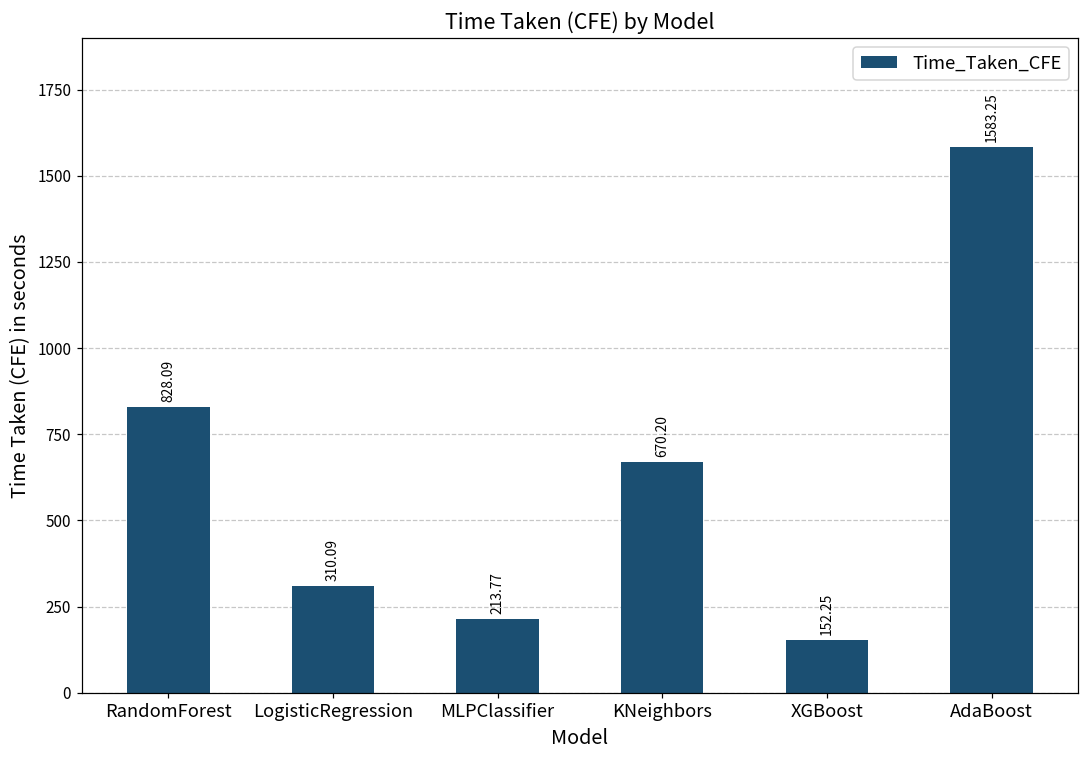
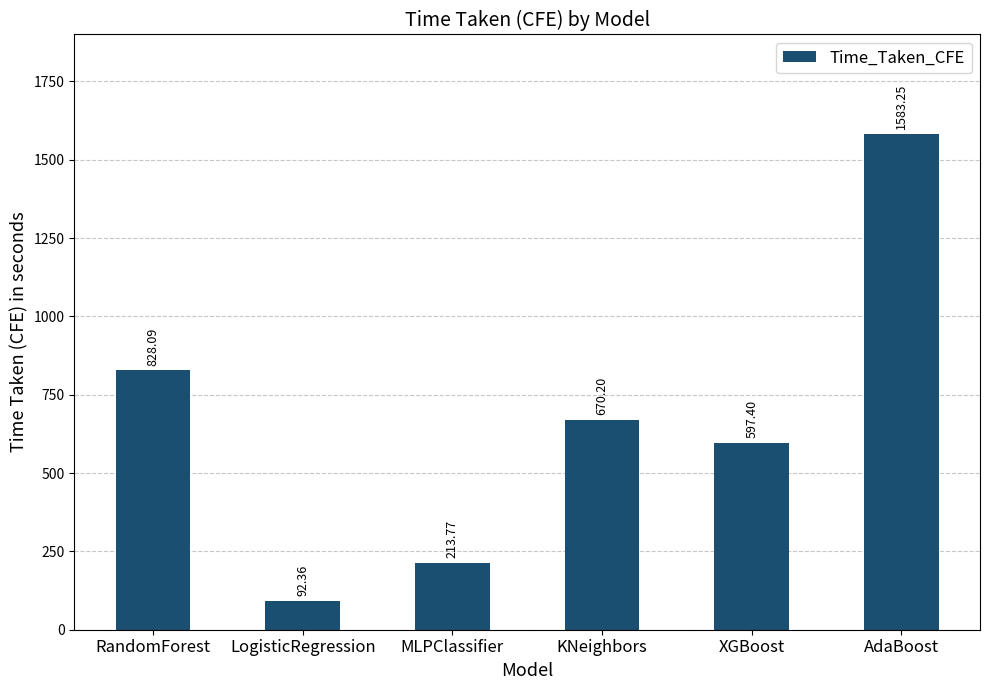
  {
    "RandomForest": 828.09,
-   "LogisticRegression": 310.09,
+   "LogisticRegression": 92.36,
    "MLPClassifier": 213.77,
    "KNeighbors": 670.20,
-   "XGBoost": 152.25,
+   "XGBoost": 597.40,
    "AdaBoost": 1583.25
  }
